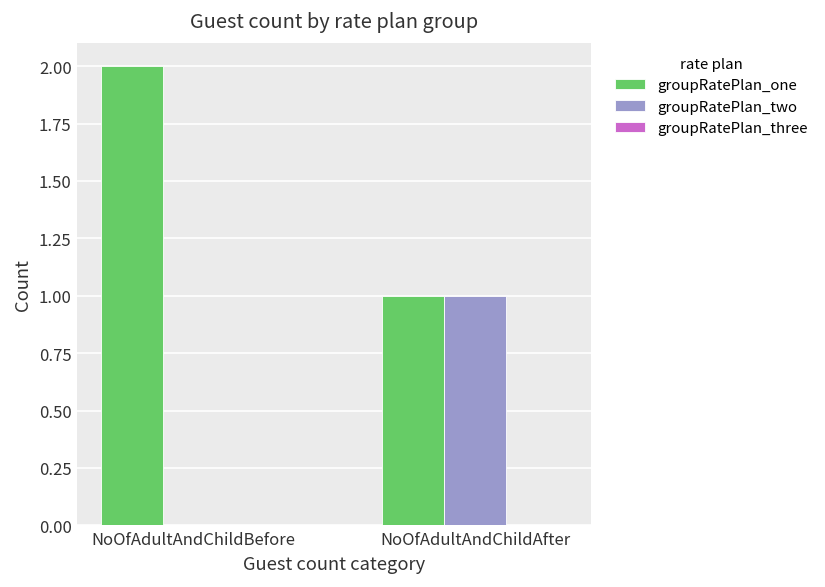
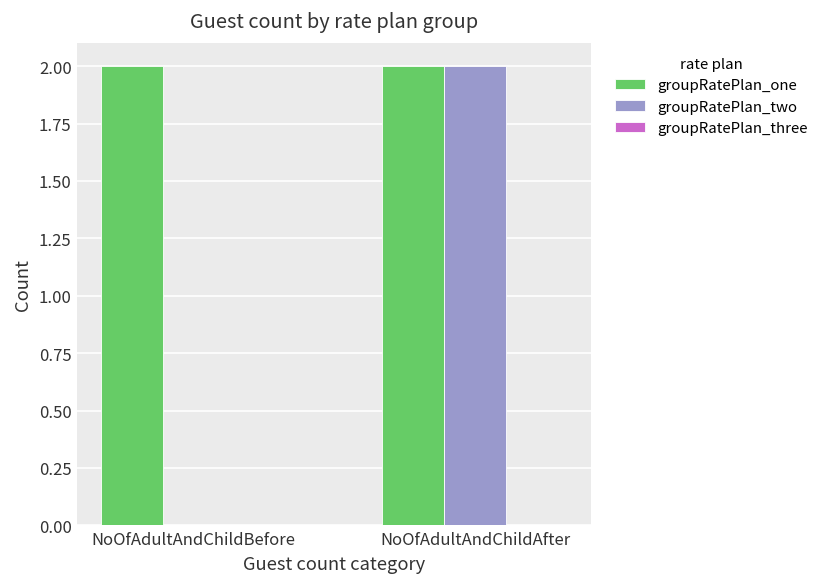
  {
    "groupRatePlan_one": {
      "NoOfAdultAndChildBefore": 2,
-     "NoOfAdultAndChildAfter": 1
+     "NoOfAdultAndChildAfter": 2
    },
    "groupRatePlan_two": {
      "NoOfAdultAndChildBefore": 0,
-     "NoOfAdultAndChildAfter": 1
+     "NoOfAdultAndChildAfter": 2
    },
    "groupRatePlan_three": {
      "NoOfAdultAndChildBefore": 0,
      "NoOfAdultAndChildAfter": 0
    }
  }
